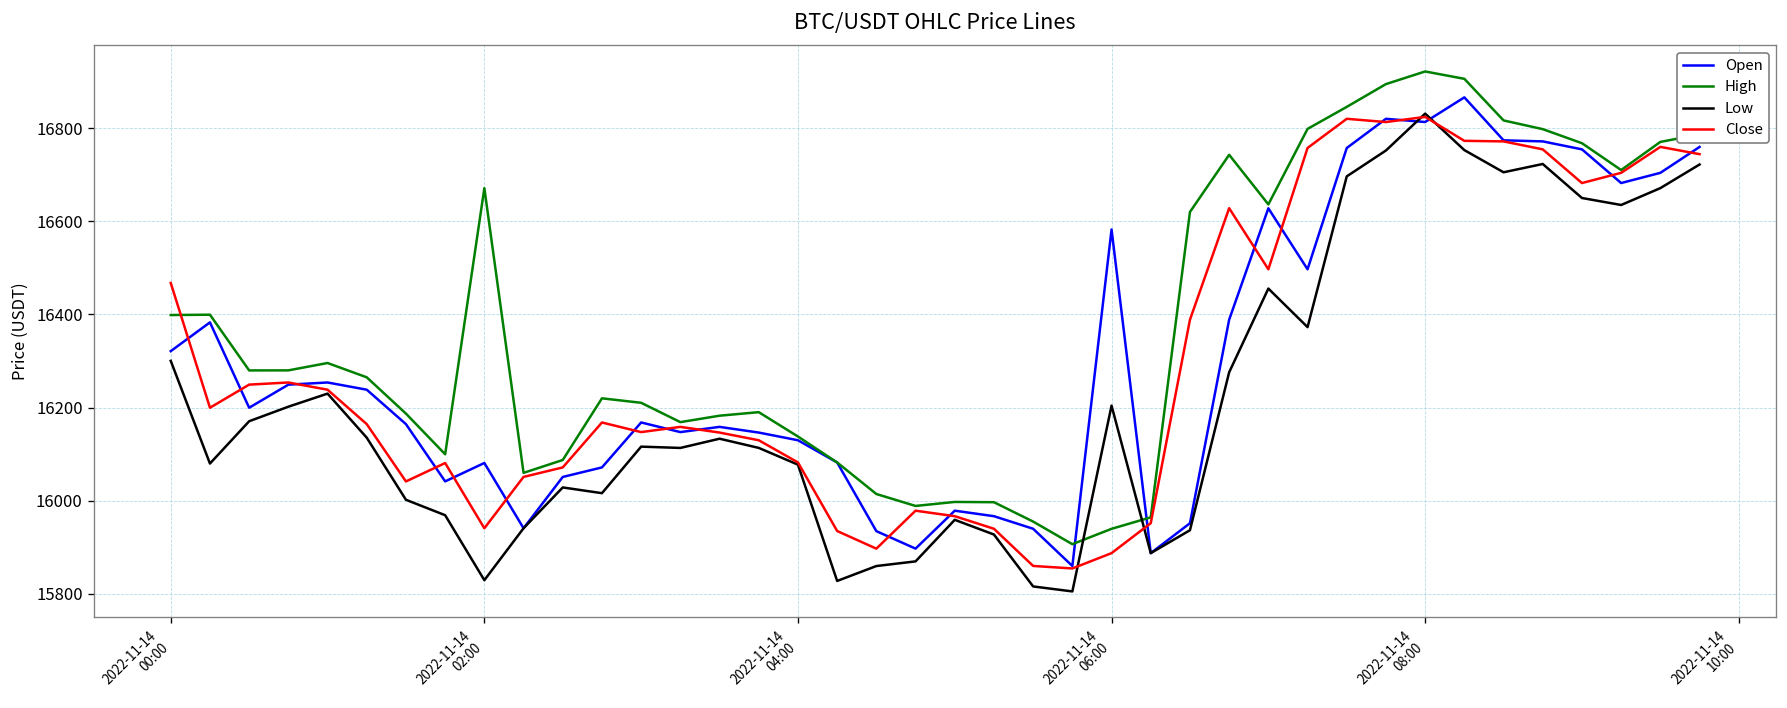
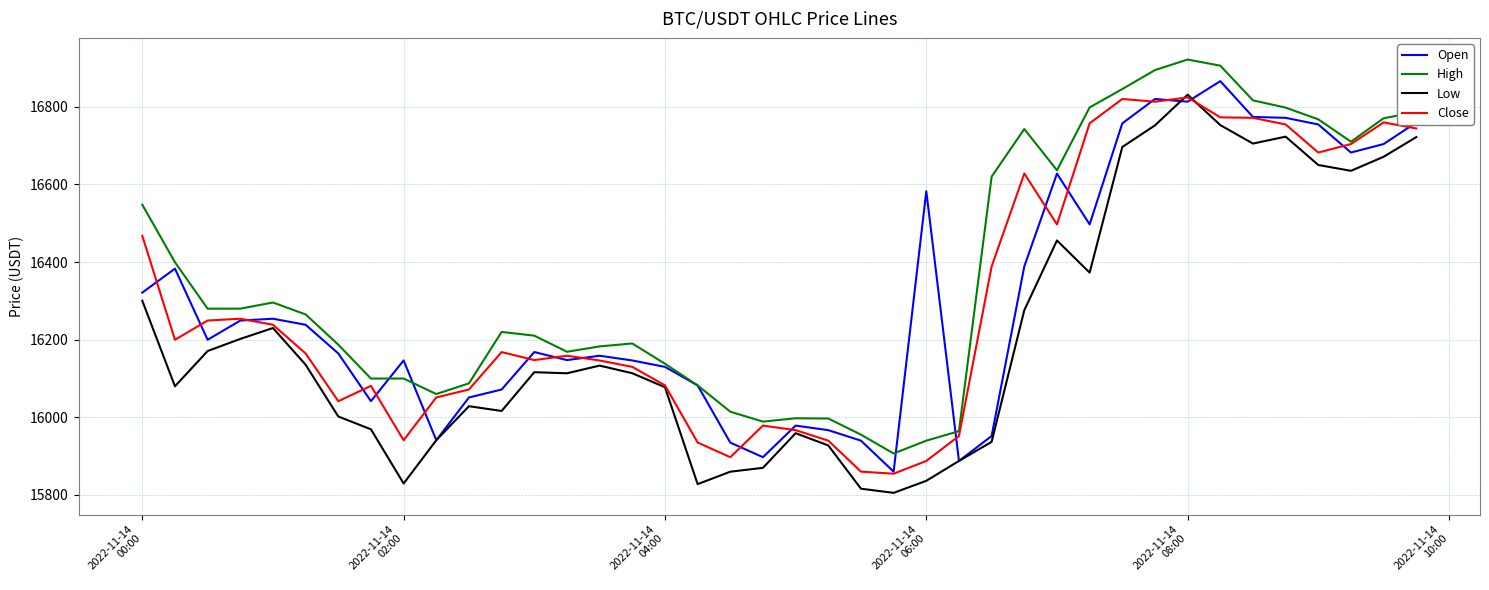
  {
    "Open": {
      "2022-11-14 00:00": 16320,
-     "2022-11-14 02:00": 16080,
+     "2022-11-14 02:00": 16150,
      "2022-11-14 04:00": 16130,
      "2022-11-14 06:00": 16580,
      "2022-11-14 08:00": 16810
    },
    "High": {
-     "2022-11-14 00:00": 16400,
-     "2022-11-14 02:00": 16670,
+     "2022-11-14 00:00": 16550,
+     "2022-11-14 02:00": 16100,
      "2022-11-14 04:00": 16140,
      "2022-11-14 06:00": 15940,
      "2022-11-14 08:00": 16920
    },
    "Low": {
      "2022-11-14 00:00": 16300,
      "2022-11-14 02:00": 15830,
-     "2022-11-14 06:00": 16200,
+     "2022-11-14 06:00": 15840,
      "2022-11-14 08:00": 16830
    },
    "Close": {
      "2022-11-14 00:00": 16470,
      "2022-11-14 02:00": 15940,
      "2022-11-14 06:00": 15890,
      "2022-11-14 08:00": 16820
    }
  }
